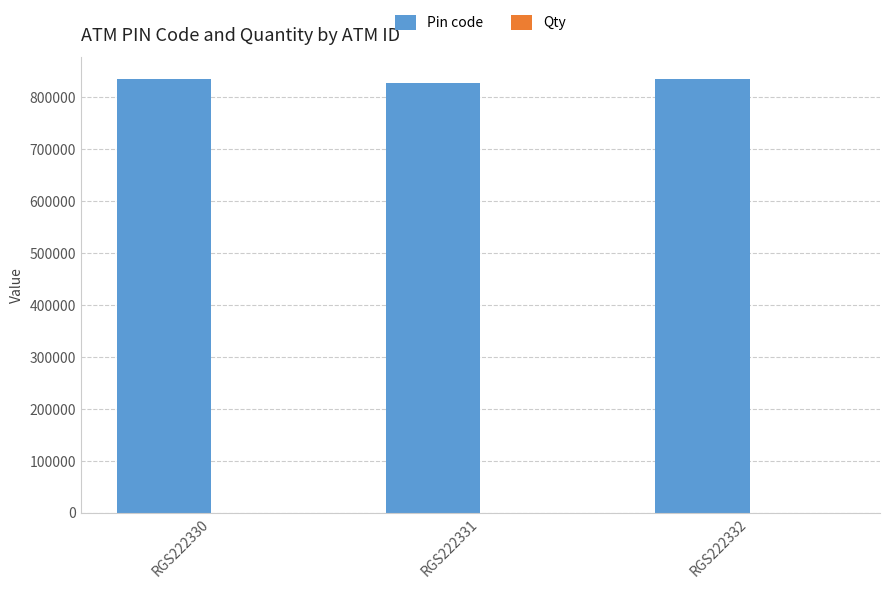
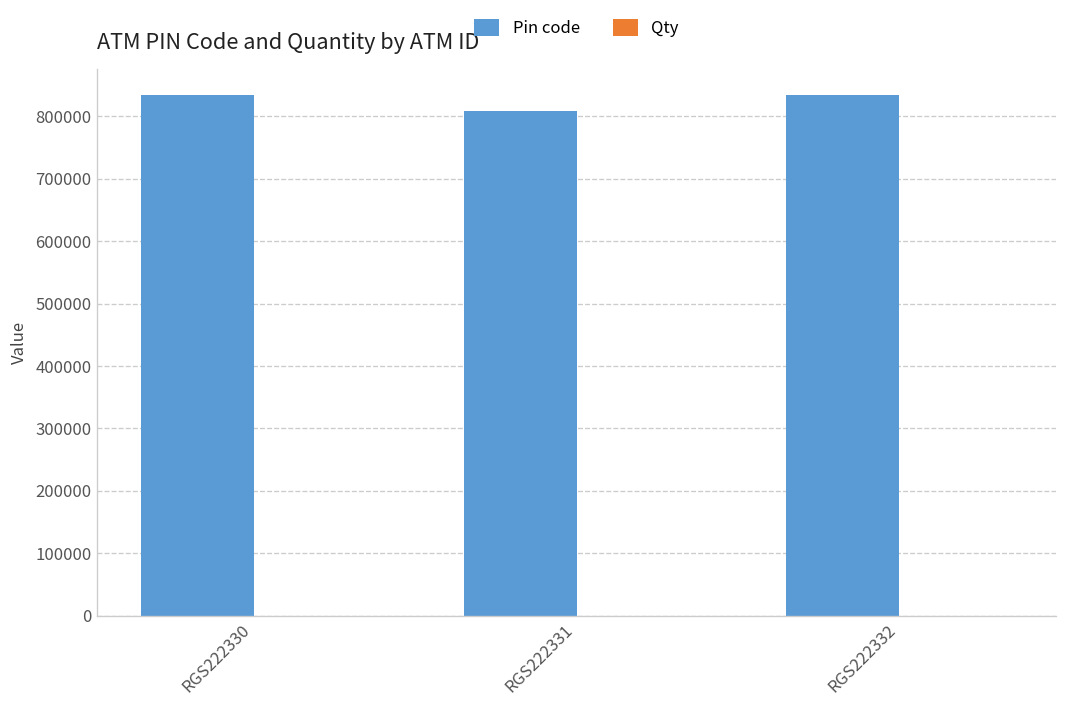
  {
    "Pin code": {
      "RGS222330": 830000,
-     "RGS222331": 830000,
+     "RGS222331": 810000,
      "RGS222332": 830000
    }
  }
